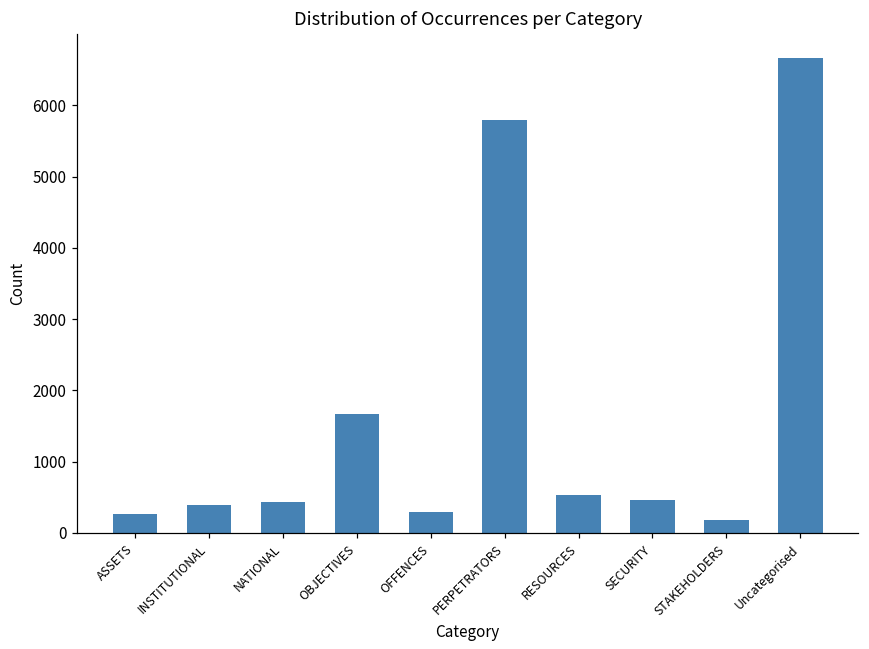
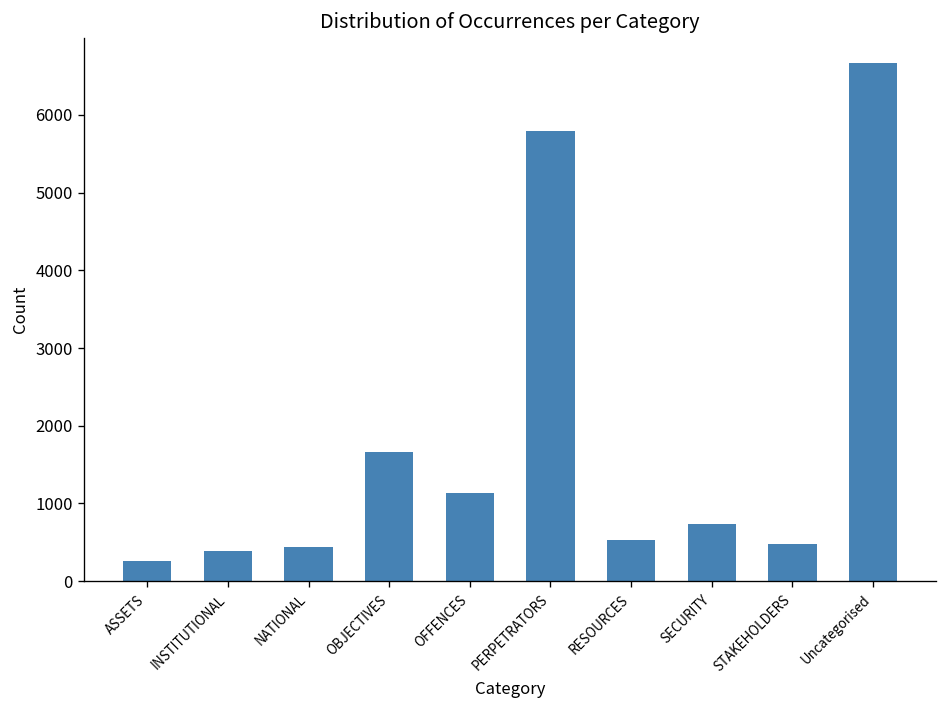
  {
    "ASSETS": 300,
    "INSTITUTIONAL": 400,
    "NATIONAL": 400,
    "OBJECTIVES": 1700,
-   "OFFENCES": 300,
+   "OFFENCES": 1100,
    "PERPETRATORS": 5800,
    "RESOURCES": 500,
-   "SECURITY": 500,
-   "STAKEHOLDERS": 200,
+   "SECURITY": 700,
+   "STAKEHOLDERS": 500,
    "Uncategorised": 6700
  }
